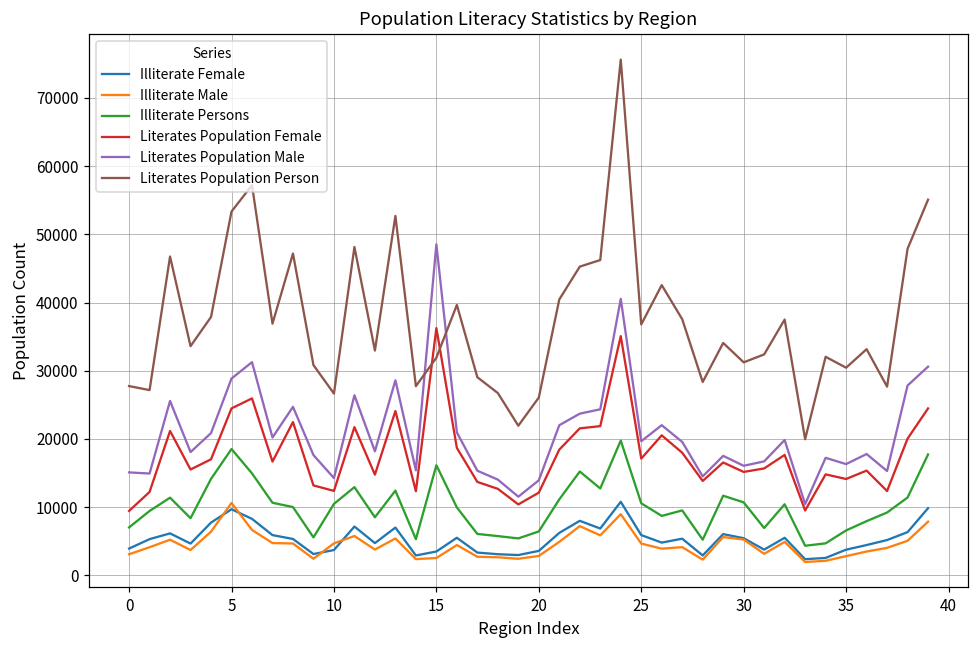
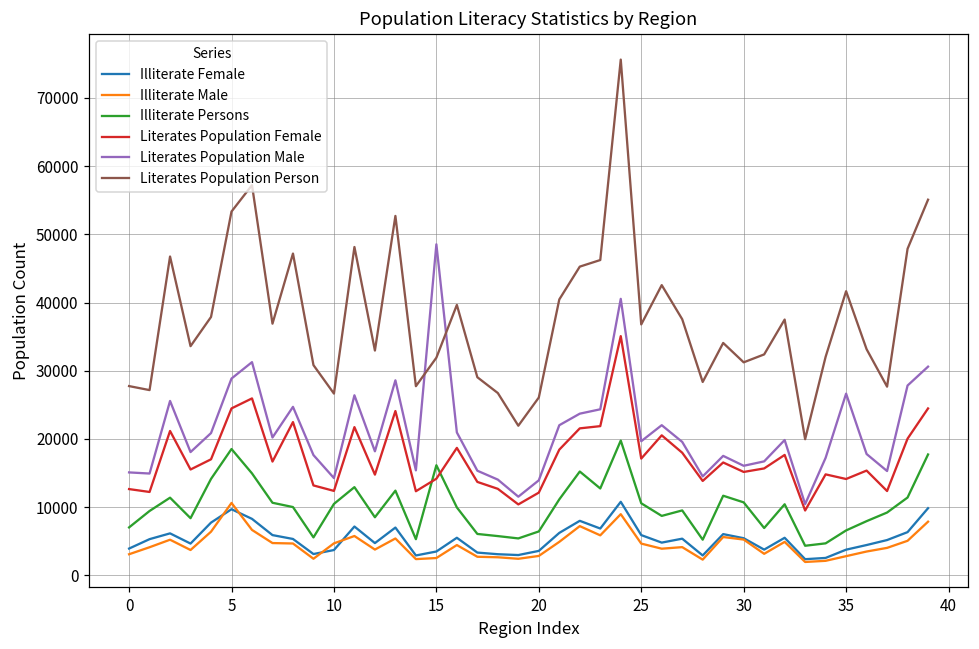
  {
    "Illiterate Female": {
      "0": 4000,
      "5": 10000,
      "10": 4000,
      "15": 4000,
      "20": 4000,
      "25": 6000,
      "35": 4000
    },
    "Illiterate Male": {
      "0": 3000,
      "5": 11000,
      "10": 5000,
      "15": 3000,
      "20": 3000,
      "25": 5000,
      "35": 3000
    },
    "Illiterate Persons": {
      "0": 7000,
      "5": 19000,
      "10": 10000,
      "15": 16000,
      "20": 6000,
      "25": 11000,
      "30": 11000,
      "35": 7000
    },
    "Literates Population Female": {
-     "0": 9000,
+     "0": 13000,
      "5": 24000,
      "10": 12000,
-     "15": 36000,
+     "15": 14000,
      "20": 12000,
      "25": 17000,
      "30": 15000,
      "35": 14000
    },
    "Literates Population Male": {
      "0": 15000,
      "5": 29000,
      "10": 14000,
      "15": 49000,
      "20": 14000,
      "25": 20000,
      "30": 16000,
-     "35": 16000
+     "35": 27000
    },
    "Literates Population Person": {
      "0": 28000,
      "5": 53000,
      "10": 27000,
      "15": 32000,
      "20": 26000,
      "25": 37000,
      "30": 31000,
-     "35": 30000
+     "35": 42000
    }
  }
